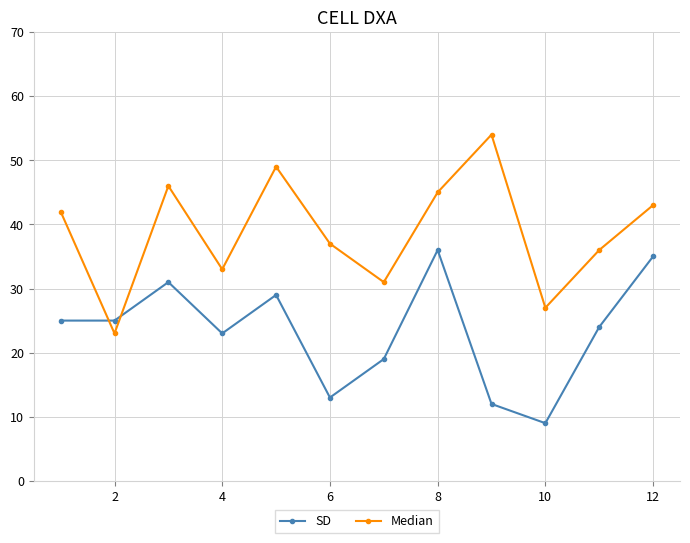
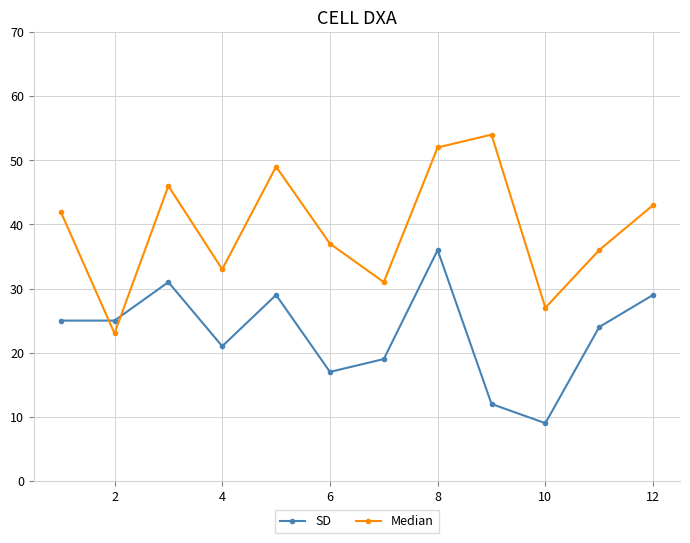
  {
    "SD": {
      "2": 25,
-     "4": 23,
-     "6": 13,
+     "4": 21,
+     "6": 17,
      "8": 36,
      "10": 9,
-     "12": 35
+     "12": 29
    },
    "Median": {
      "2": 23,
      "4": 33,
      "6": 37,
-     "8": 45,
+     "8": 52,
      "10": 27,
      "12": 43
    }
  }
